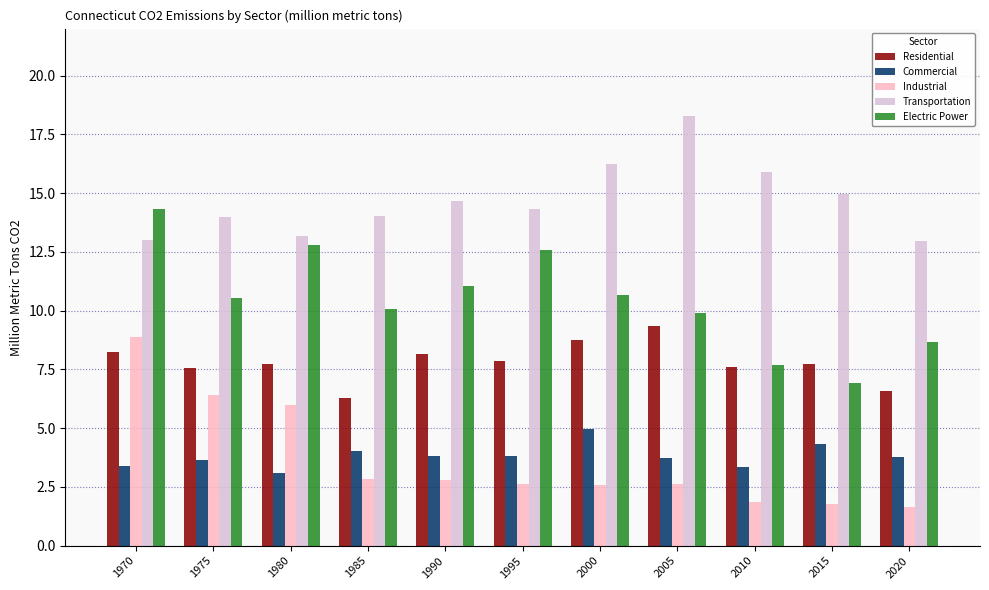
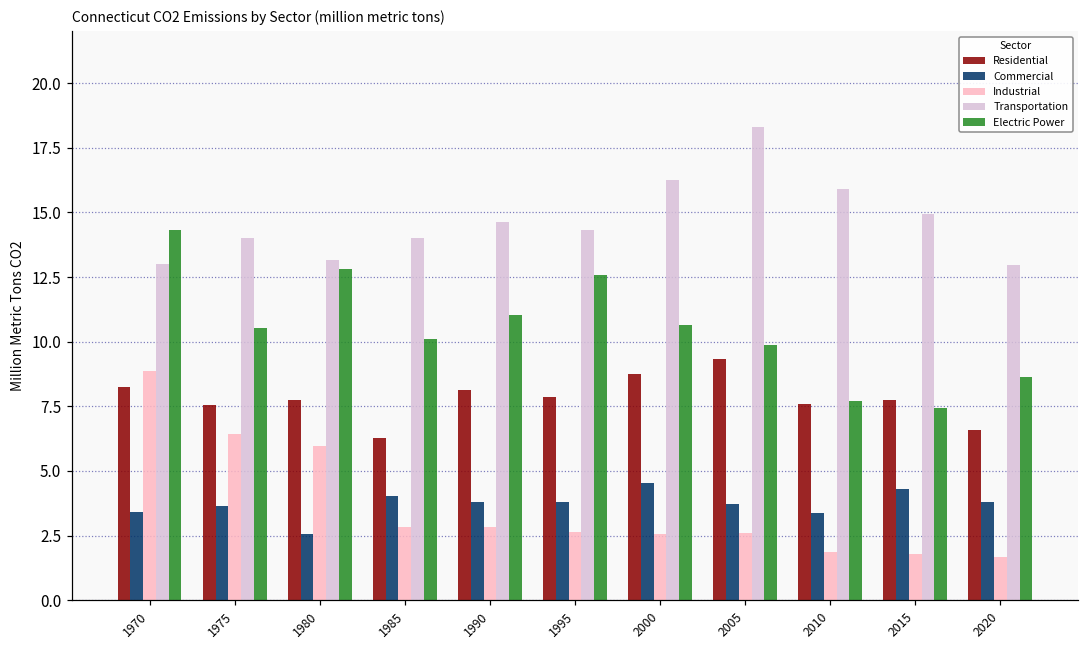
  {
    "Residential": {
      "1970": 8.2,
      "1975": 7.6,
      "1980": 7.8,
      "1985": 6.3,
      "1990": 8.1,
      "1995": 7.8,
      "2000": 8.7,
      "2005": 9.3,
      "2010": 7.6,
      "2015": 7.7,
      "2020": 6.6
    },
    "Commercial": {
      "1970": 3.4,
      "1975": 3.7,
-     "1980": 3.1,
+     "1980": 2.6,
      "1985": 4.0,
      "1990": 3.8,
      "1995": 3.8,
-     "2000": 5.0,
+     "2000": 4.5,
      "2005": 3.7,
      "2010": 3.4,
      "2015": 4.3,
      "2020": 3.8
    },
    "Electric Power": {
      "1970": 14.3,
      "1975": 10.5,
      "1980": 12.8,
      "1985": 10.1,
      "1990": 11.0,
      "1995": 12.6,
      "2000": 10.6,
      "2005": 9.9,
      "2010": 7.7,
-     "2015": 6.9,
+     "2015": 7.4,
      "2020": 8.7
    }
  }
